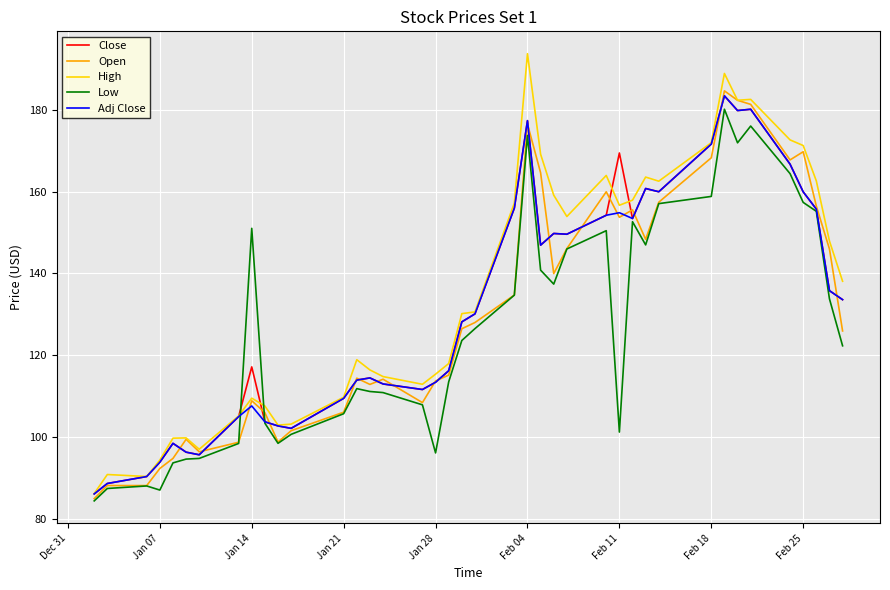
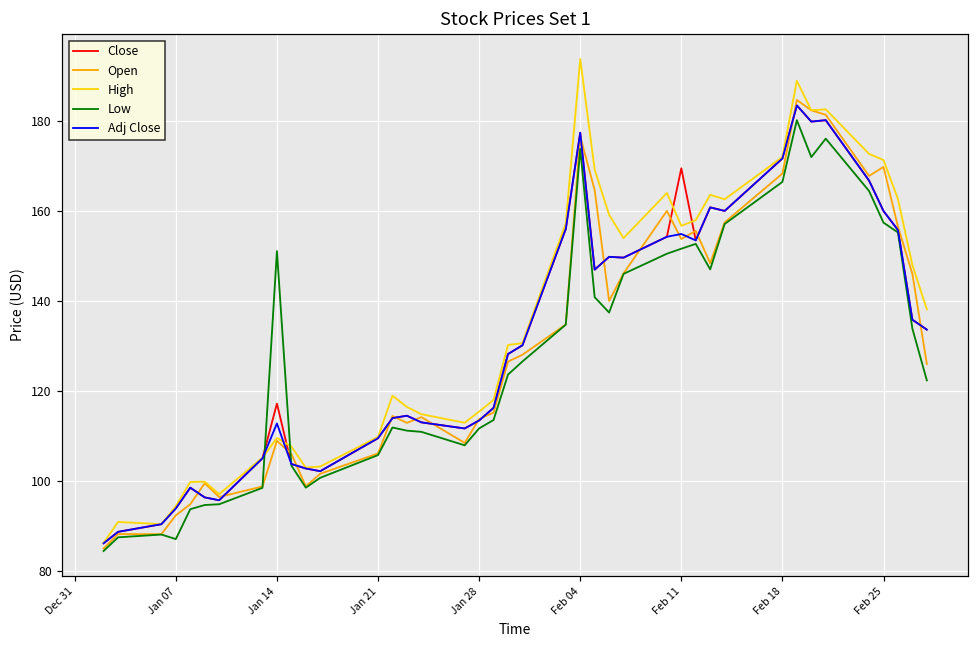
  {
    "Close": {
      "Jan 14": 117,
      "Feb 11": 169
    },
    "Low": {
      "Jan 07": 87,
      "Jan 14": 151,
-     "Jan 28": 96,
+     "Jan 28": 112,
      "Feb 04": 174,
-     "Feb 11": 101,
-     "Feb 18": 159,
+     "Feb 11": 152,
+     "Feb 18": 166,
      "Feb 25": 157
    },
    "Adj Close": {
-     "Jan 14": 108,
+     "Jan 14": 113,
      "Feb 11": 155
    }
  }
